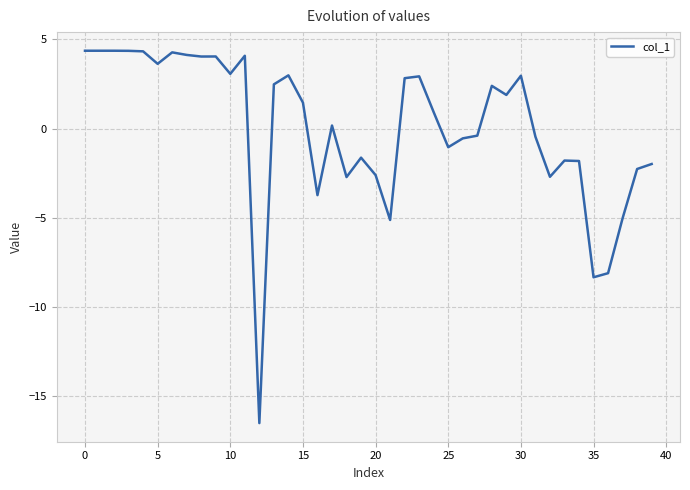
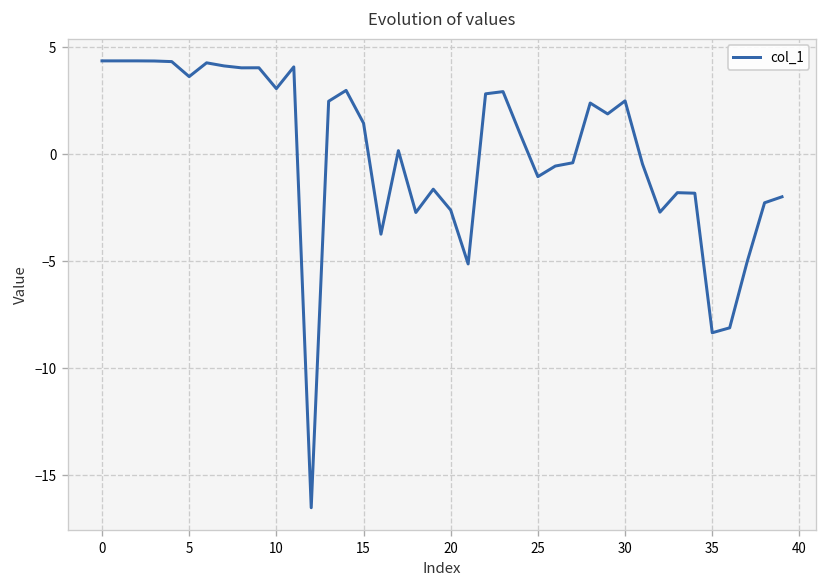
  {
    "0": 4.4,
    "5": 3.6,
    "10": 3.1,
    "15": 1.5,
    "20": -2.6,
    "25": -1.0,
-   "30": 3.0,
+   "30": 2.5,
    "35": -8.3
  }
